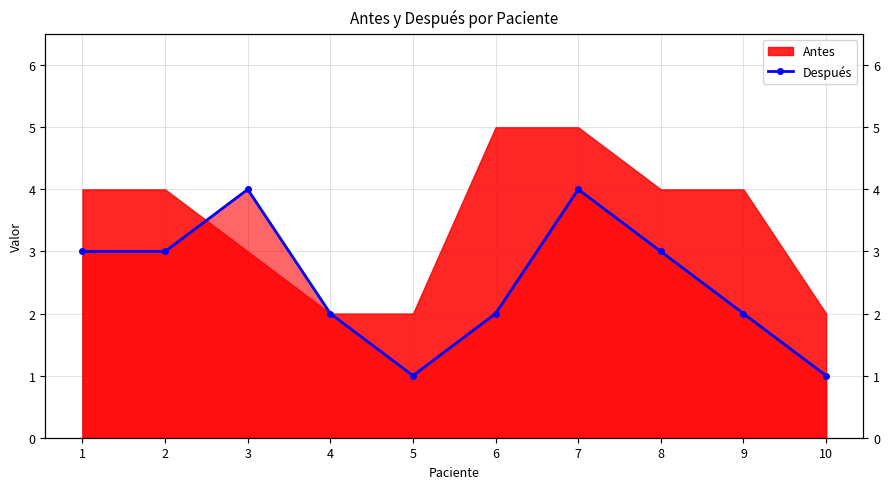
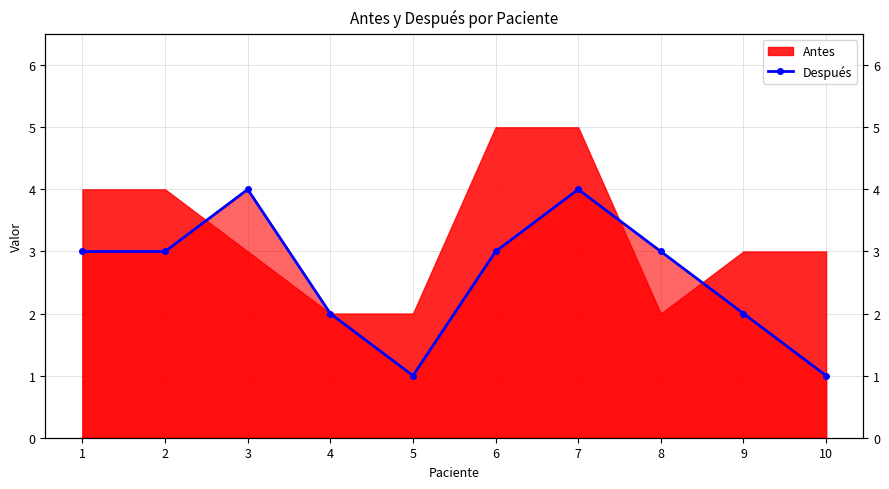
  {
    "Después": {
      "1": 3,
      "2": 3,
      "3": 4,
      "5": 1,
-     "6": 2,
+     "6": 3,
      "7": 4,
      "8": 3,
      "9": 2,
      "10": 1
    },
    "Antes": {
      "1": 4,
      "2": 4,
      "3": 3,
      "5": 2,
      "6": 5,
      "7": 5,
-     "8": 4,
-     "9": 4,
-     "10": 2
+     "8": 2,
+     "9": 3,
+     "10": 3
    }
  }
